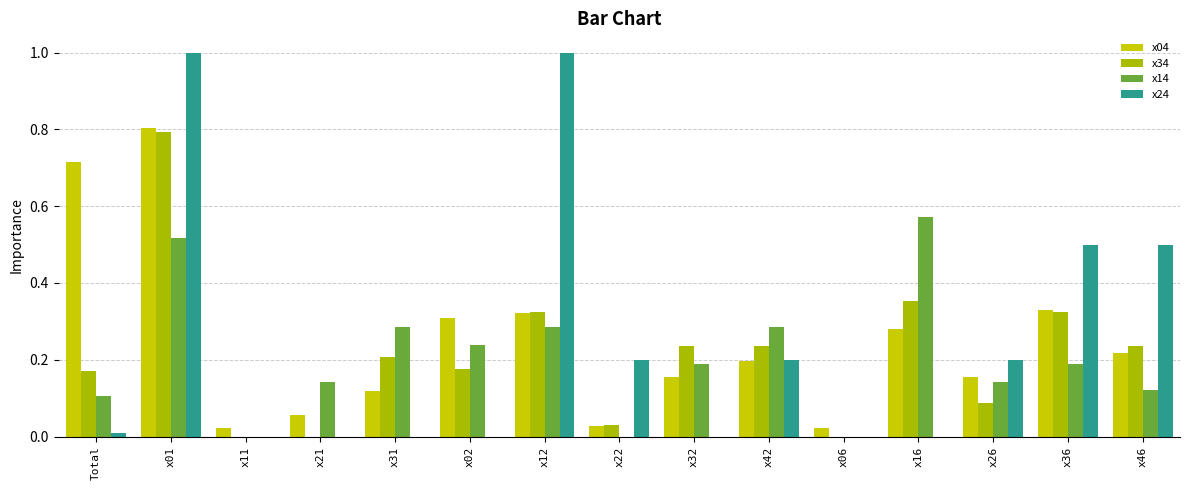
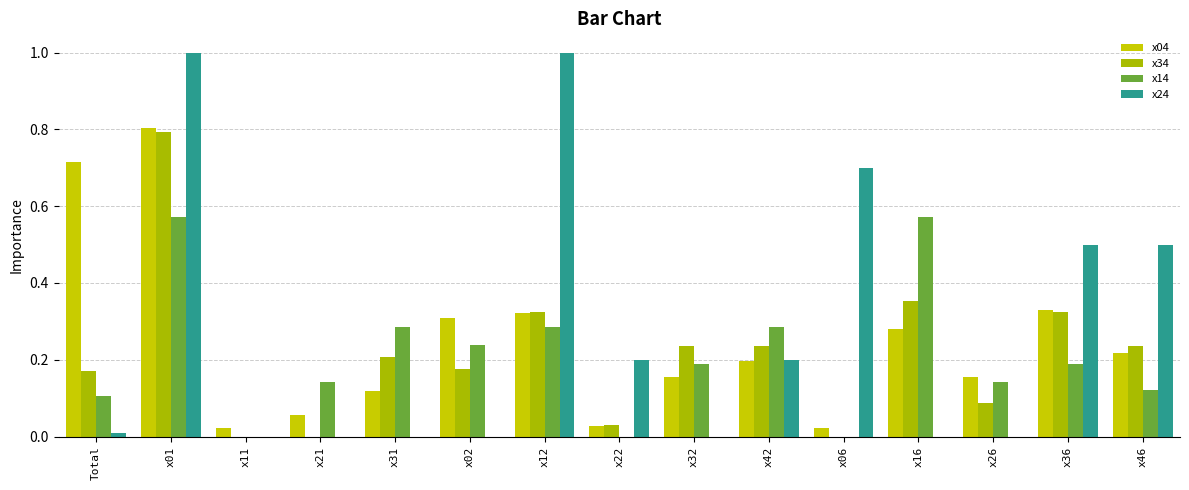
  {
    "x14": {
      "Total": 0.11,
-     "x01": 0.52,
+     "x01": 0.57,
      "x11": 0.00,
      "x21": 0.14,
      "x31": 0.29,
      "x02": 0.24,
      "x12": 0.29,
      "x22": 0.00,
      "x32": 0.19,
      "x42": 0.29,
      "x06": 0.00,
      "x16": 0.57,
      "x26": 0.14,
      "x36": 0.19,
      "x46": 0.12
    },
    "x24": {
      "Total": 0.01,
      "x01": 1.0,
      "x11": 0.0,
      "x21": 0.0,
      "x31": 0.0,
      "x02": 0.0,
      "x12": 1.0,
      "x22": 0.2,
      "x32": 0.0,
      "x42": 0.2,
-     "x06": 0.0,
+     "x06": 0.7,
      "x16": 0.0,
-     "x26": 0.2,
+     "x26": 0.0,
      "x36": 0.5,
      "x46": 0.5
    }
  }
